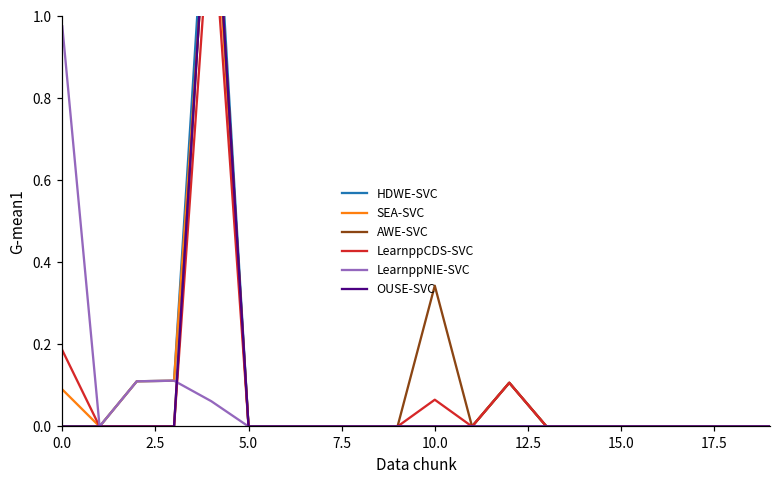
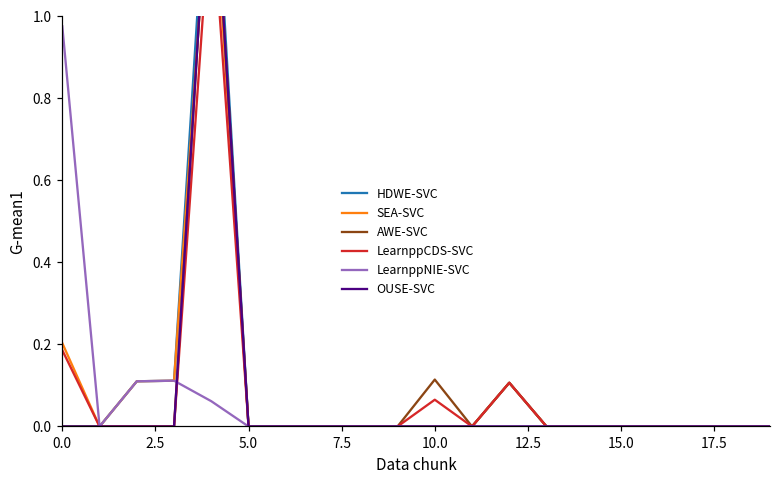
  {
    "SEA-SVC": {
-     "0.0": 0.09
+     "0.0": 0.20
    },
    "AWE-SVC": {
-     "10.0": 0.34
+     "10.0": 0.11
    },
    "LearnppCDS-SVC": {
      "0.0": 0.19,
      "10.0": 0.07
    },
    "LearnppNIE-SVC": {
      "0.0": 0.98
    }
  }
